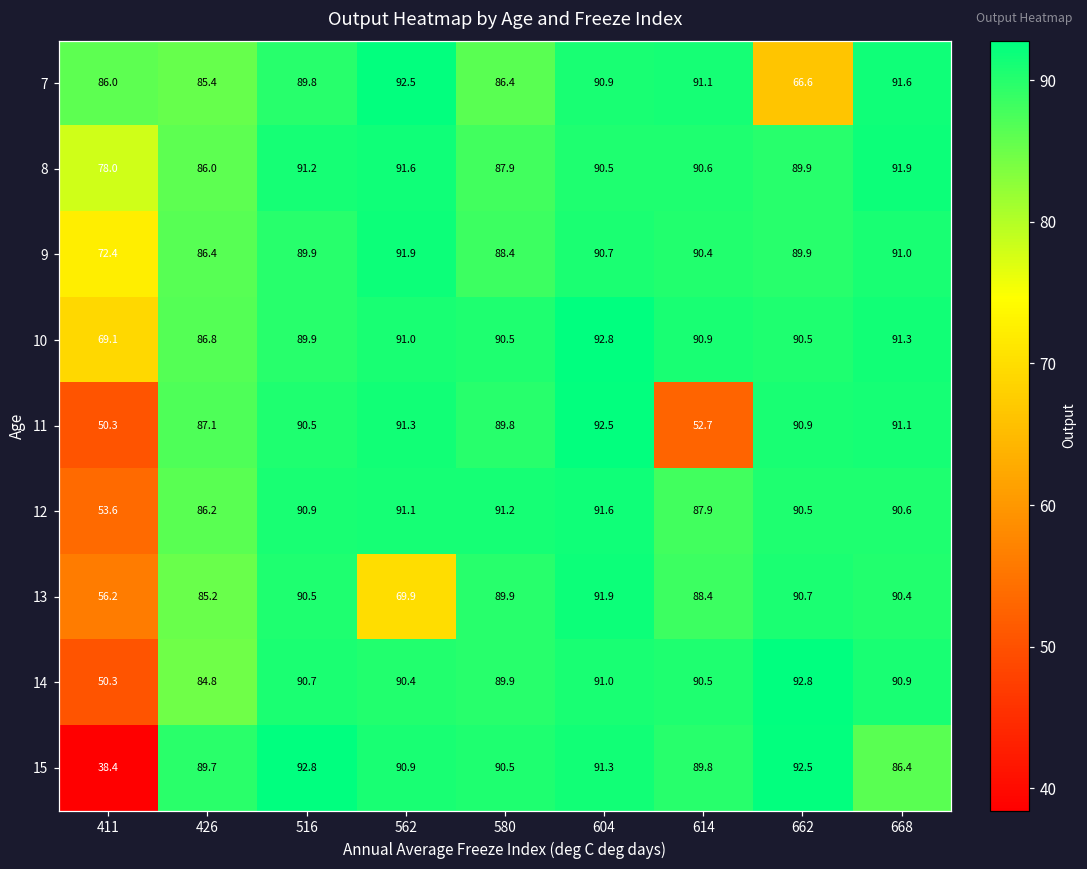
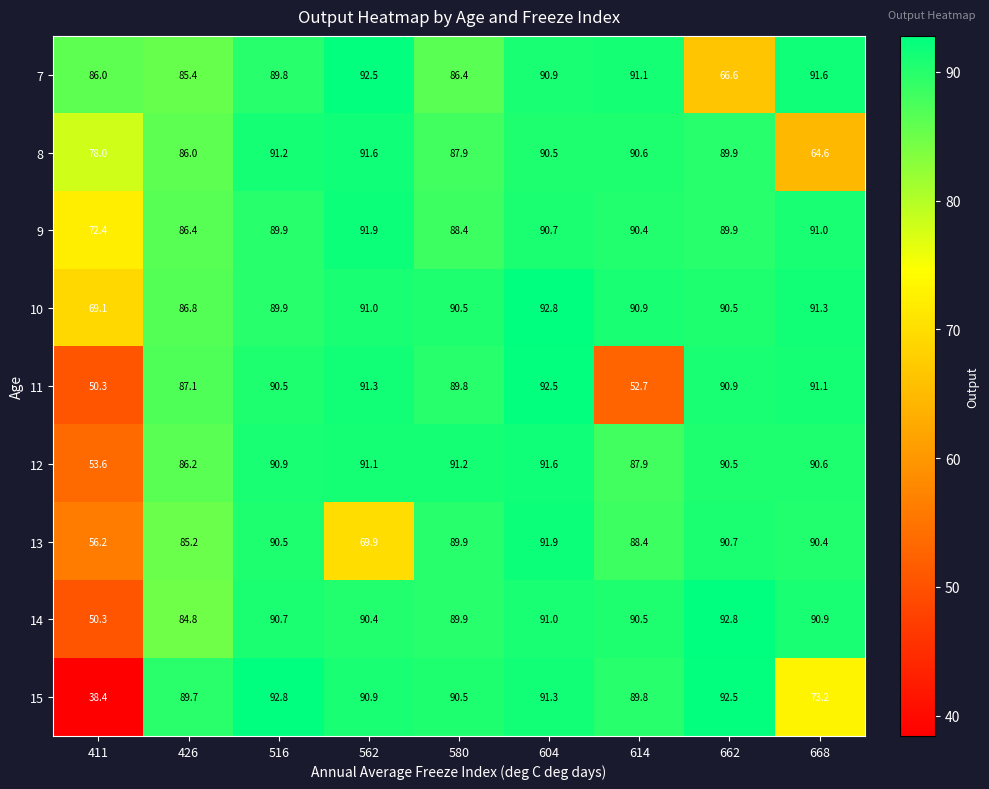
  {
    "7": {
      "411": 86.0,
      "426": 85.4,
      "516": 89.8,
      "562": 92.5,
      "580": 86.4,
      "604": 90.9,
      "614": 91.1,
      "662": 66.6,
      "668": 91.6
    },
    "8": {
      "411": 78.0,
      "426": 86.0,
      "516": 91.2,
      "562": 91.6,
      "580": 87.9,
      "604": 90.5,
      "614": 90.6,
      "662": 89.9,
-     "668": 91.9
+     "668": 64.6
    },
    "9": {
      "411": 72.4,
      "426": 86.4,
      "516": 89.9,
      "562": 91.9,
      "580": 88.4,
      "604": 90.7,
      "614": 90.4,
      "662": 89.9,
      "668": 91.0
    },
    "10": {
      "411": 69.1,
      "426": 86.8,
      "516": 89.9,
      "562": 91.0,
      "580": 90.5,
      "604": 92.8,
      "614": 90.9,
      "662": 90.5,
      "668": 91.3
    },
    "11": {
      "411": 50.3,
      "426": 87.1,
      "516": 90.5,
      "562": 91.3,
      "580": 89.8,
      "604": 92.5,
      "614": 52.7,
      "662": 90.9,
      "668": 91.1
    },
    "12": {
      "411": 53.6,
      "426": 86.2,
      "516": 90.9,
      "562": 91.1,
      "580": 91.2,
      "604": 91.6,
      "614": 87.9,
      "662": 90.5,
      "668": 90.6
    },
    "13": {
      "411": 56.2,
      "426": 85.2,
      "516": 90.5,
      "562": 69.9,
      "580": 89.9,
      "604": 91.9,
      "614": 88.4,
      "662": 90.7,
      "668": 90.4
    },
    "14": {
      "411": 50.3,
      "426": 84.8,
      "516": 90.7,
      "562": 90.4,
      "580": 89.9,
      "604": 91.0,
      "614": 90.5,
      "662": 92.8,
      "668": 90.9
    },
    "15": {
      "411": 38.4,
      "426": 89.7,
      "516": 92.8,
      "562": 90.9,
      "580": 90.5,
      "604": 91.3,
      "614": 89.8,
      "662": 92.5,
-     "668": 86.4
+     "668": 73.2
    }
  }
